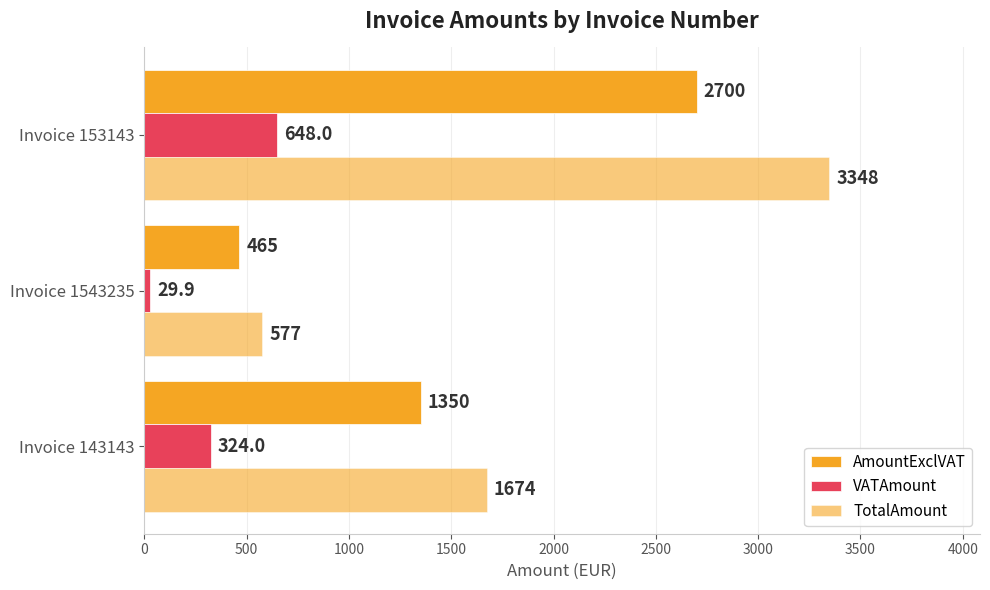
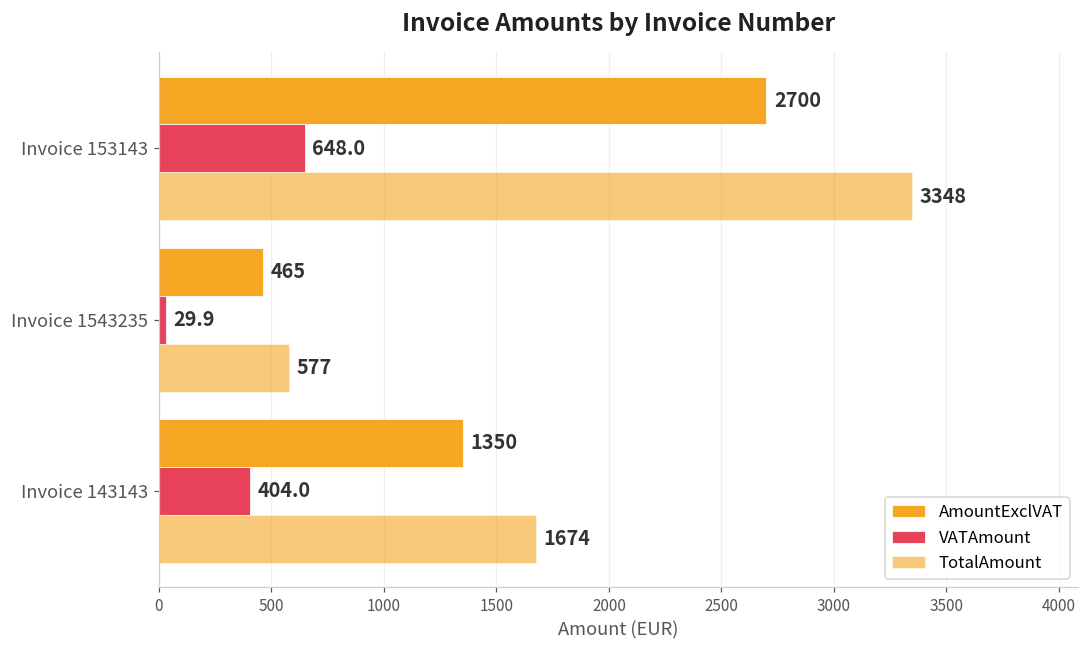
  {
    "VATAmount": {
      "Invoice 153143": 648.0,
      "Invoice 1543235": 29.9,
-     "Invoice 143143": 324.0
+     "Invoice 143143": 404.0
    }
  }
